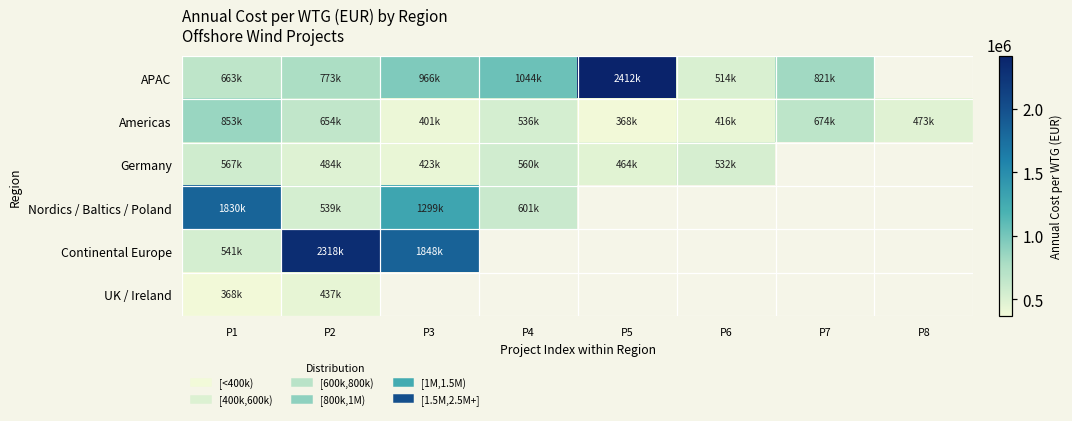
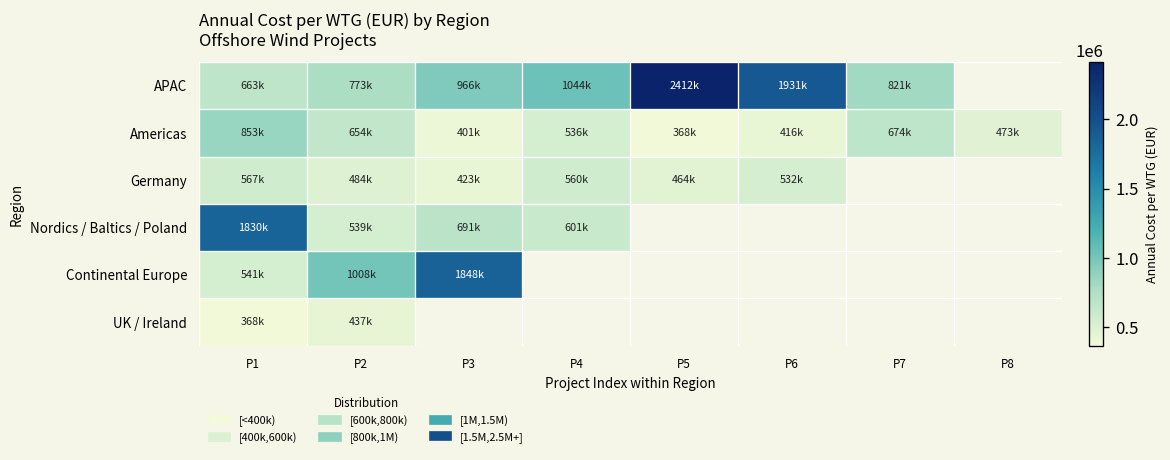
  {
    "APAC": {
      "P1": "663k",
      "P2": "773k",
      "P3": "966k",
      "P4": "1044k",
      "P5": "2412k",
-     "P6": "514k",
+     "P6": "1931k",
      "P7": "821k"
    },
    "Americas": {
      "P1": "853k",
      "P2": "654k",
      "P3": "401k",
      "P4": "536k",
      "P5": "368k",
      "P6": "416k",
      "P7": "674k",
      "P8": "473k"
    },
    "Germany": {
      "P1": "567k",
      "P2": "484k",
      "P3": "423k",
      "P4": "560k",
      "P5": "464k",
      "P6": "532k"
    },
    "Nordics / Baltics / Poland": {
      "P1": "1830k",
      "P2": "539k",
-     "P3": "1299k",
+     "P3": "691k",
      "P4": "601k"
    },
    "Continental Europe": {
      "P1": "541k",
-     "P2": "2318k",
+     "P2": "1008k",
      "P3": "1848k"
    },
    "UK / Ireland": {
      "P1": "368k",
      "P2": "437k"
    }
  }
